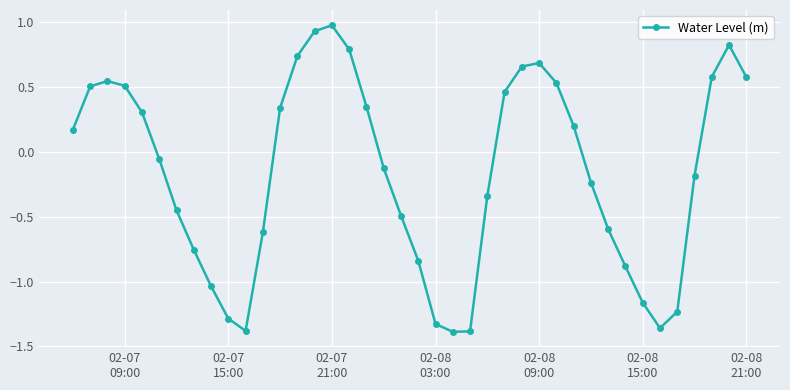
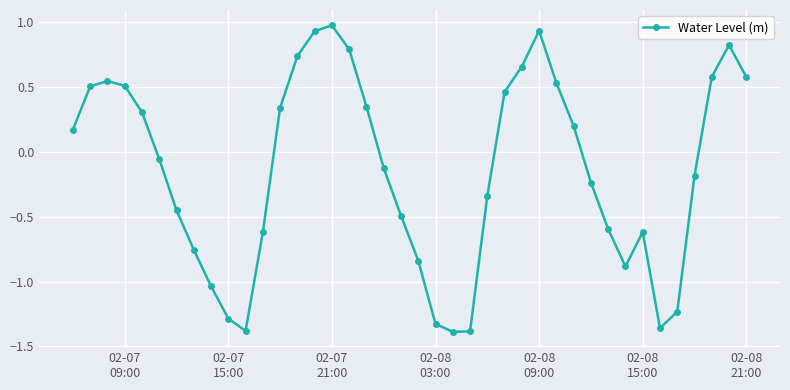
  {
    "02-07 09:00": 0.51,
    "02-07 15:00": -1.29,
    "02-07 21:00": 0.97,
    "02-08 03:00": -1.33,
-   "02-08 09:00": 0.68,
-   "02-08 15:00": -1.16,
+   "02-08 09:00": 0.93,
+   "02-08 15:00": -0.62,
    "02-08 21:00": 0.58
  }
